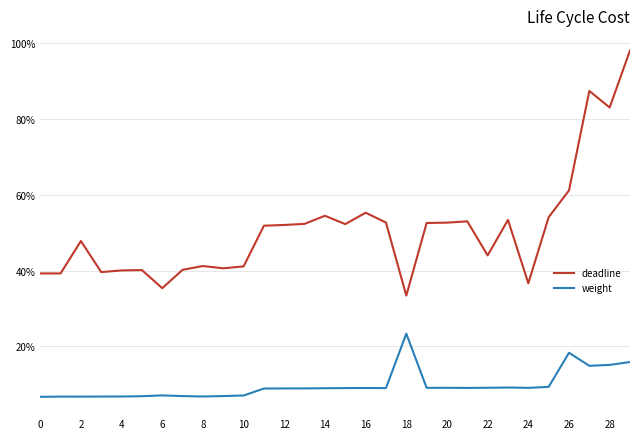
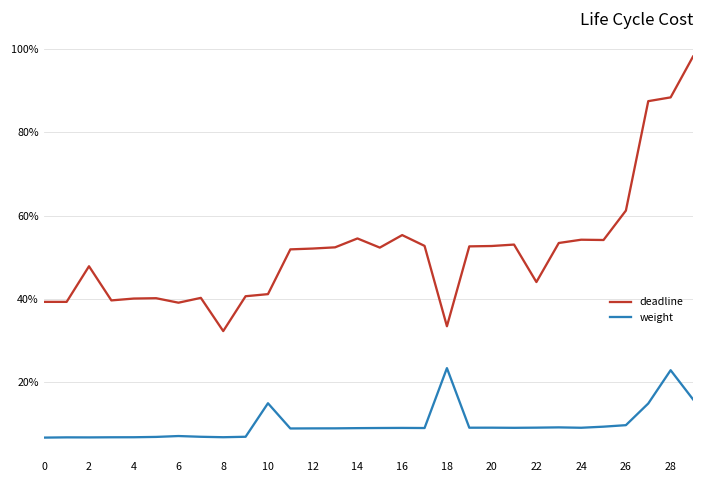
  {
    "deadline": {
      "0": "39%",
      "2": "48%",
      "4": "40%",
-     "6": "35%",
-     "8": "41%",
+     "6": "39%",
+     "8": "32%",
      "10": "41%",
      "12": "52%",
      "14": "54%",
      "16": "55%",
      "18": "33%",
      "20": "53%",
      "22": "44%",
-     "24": "37%",
+     "24": "54%",
      "26": "61%",
-     "28": "83%"
+     "28": "88%"
    },
    "weight": {
      "0": "7%",
      "2": "7%",
      "4": "7%",
      "6": "7%",
      "8": "7%",
-     "10": "7%",
+     "10": "15%",
      "12": "9%",
      "14": "9%",
      "16": "9%",
      "18": "23%",
      "20": "9%",
      "22": "9%",
      "24": "9%",
-     "26": "18%",
-     "28": "15%"
+     "26": "10%",
+     "28": "23%"
    }
  }
